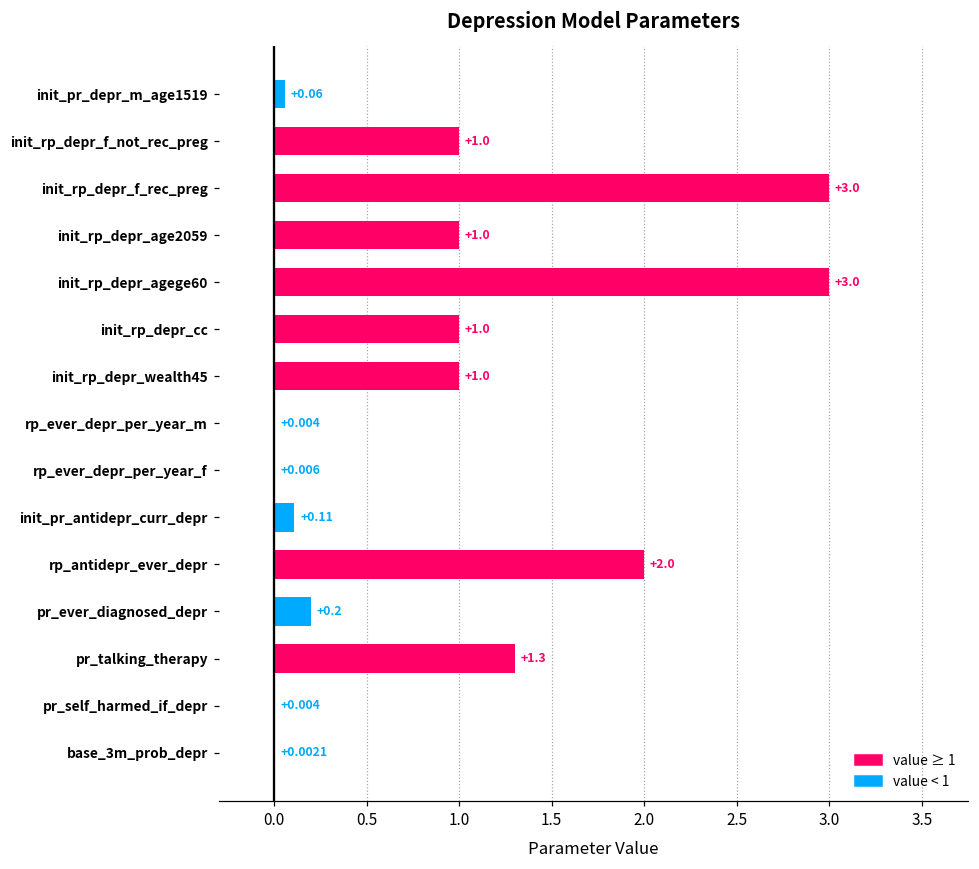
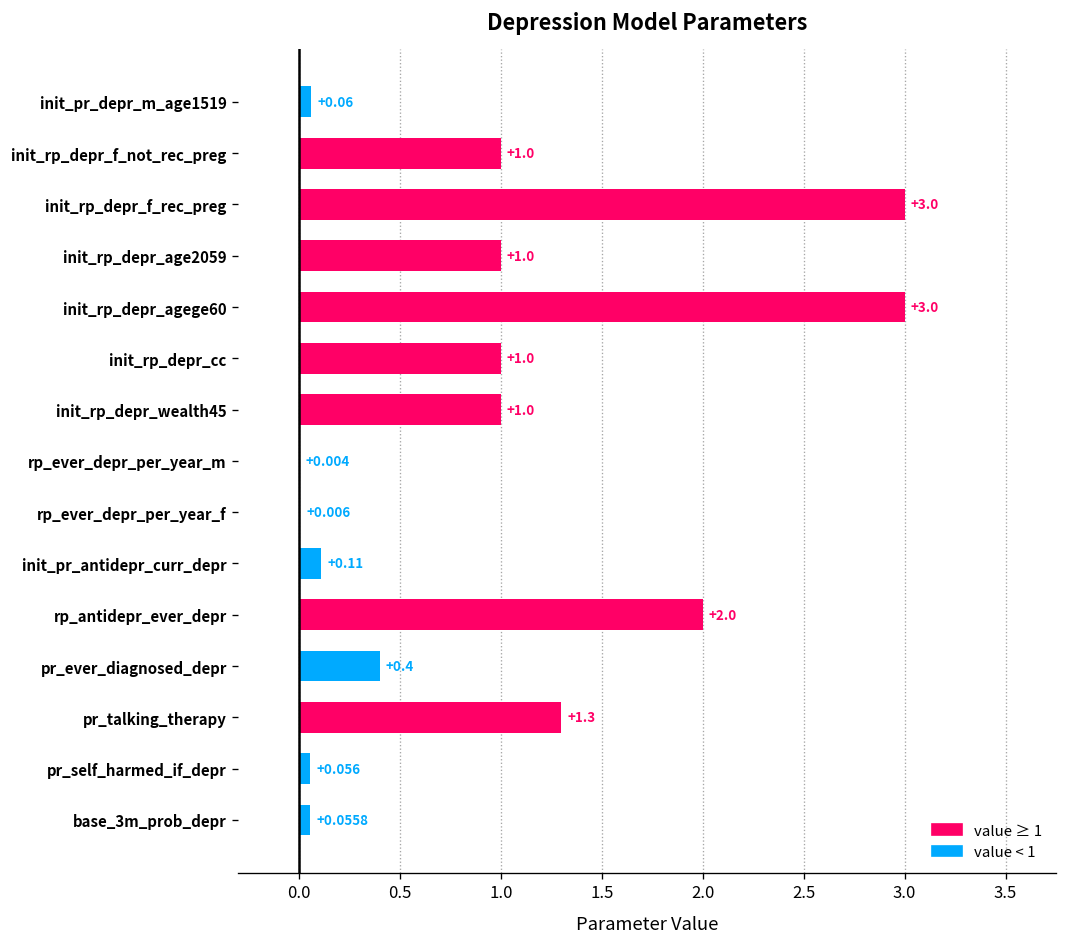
  {
    "init_pr_depr_m_age1519": "+0.06",
    "init_rp_depr_f_not_rec_preg": "+1.0",
    "init_rp_depr_f_rec_preg": "+3.0",
    "init_rp_depr_age2059": "+1.0",
    "init_rp_depr_agege60": "+3.0",
    "init_rp_depr_cc": "+1.0",
    "init_rp_depr_wealth45": "+1.0",
    "rp_ever_depr_per_year_m": "+0.004",
    "rp_ever_depr_per_year_f": "+0.006",
    "init_pr_antidepr_curr_depr": "+0.11",
    "rp_antidepr_ever_depr": "+2.0",
-   "pr_ever_diagnosed_depr": "+0.2",
+   "pr_ever_diagnosed_depr": "+0.4",
    "pr_talking_therapy": "+1.3",
-   "pr_self_harmed_if_depr": "+0.004",
-   "base_3m_prob_depr": "+0.0021"
+   "pr_self_harmed_if_depr": "+0.056",
+   "base_3m_prob_depr": "+0.0558"
  }
